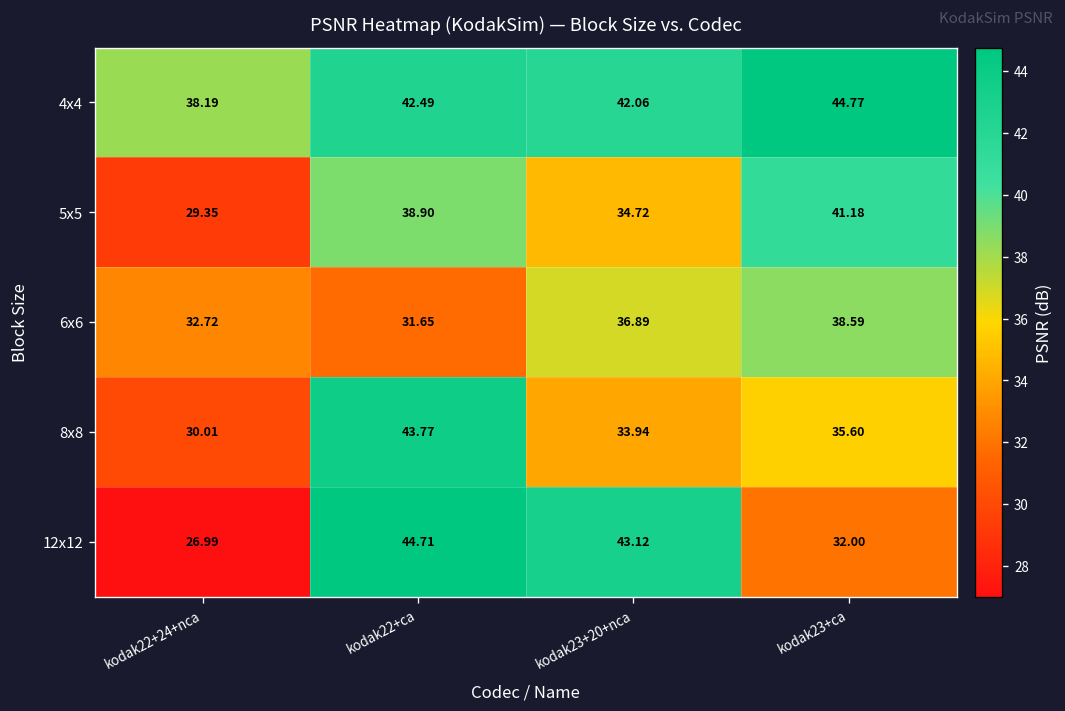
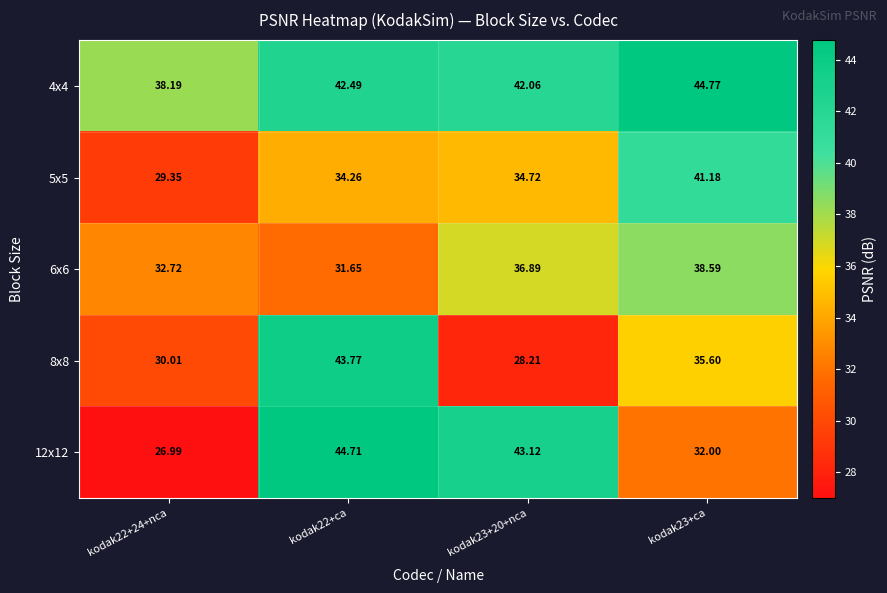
  {
    "4x4": {
      "kodak22+24+nca": 38.19,
      "kodak22+ca": 42.49,
      "kodak23+20+nca": 42.06,
      "kodak23+ca": 44.77
    },
    "5x5": {
      "kodak22+24+nca": 29.35,
-     "kodak22+ca": 38.90,
+     "kodak22+ca": 34.26,
      "kodak23+20+nca": 34.72,
      "kodak23+ca": 41.18
    },
    "6x6": {
      "kodak22+24+nca": 32.72,
      "kodak22+ca": 31.65,
      "kodak23+20+nca": 36.89,
      "kodak23+ca": 38.59
    },
    "8x8": {
      "kodak22+24+nca": 30.01,
      "kodak22+ca": 43.77,
-     "kodak23+20+nca": 33.94,
+     "kodak23+20+nca": 28.21,
      "kodak23+ca": 35.60
    },
    "12x12": {
      "kodak22+24+nca": 26.99,
      "kodak22+ca": 44.71,
      "kodak23+20+nca": 43.12,
      "kodak23+ca": 32.00
    }
  }
